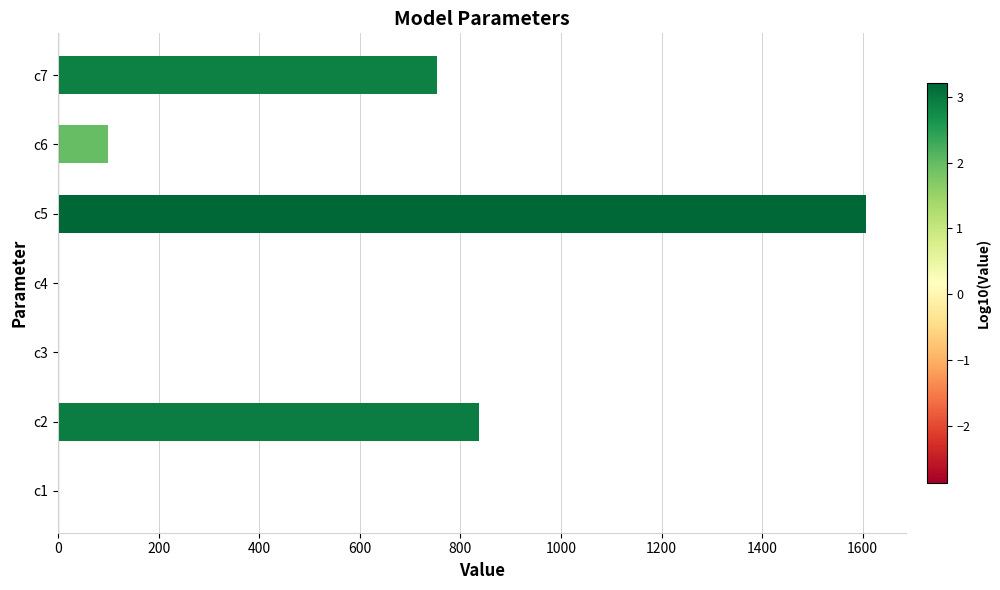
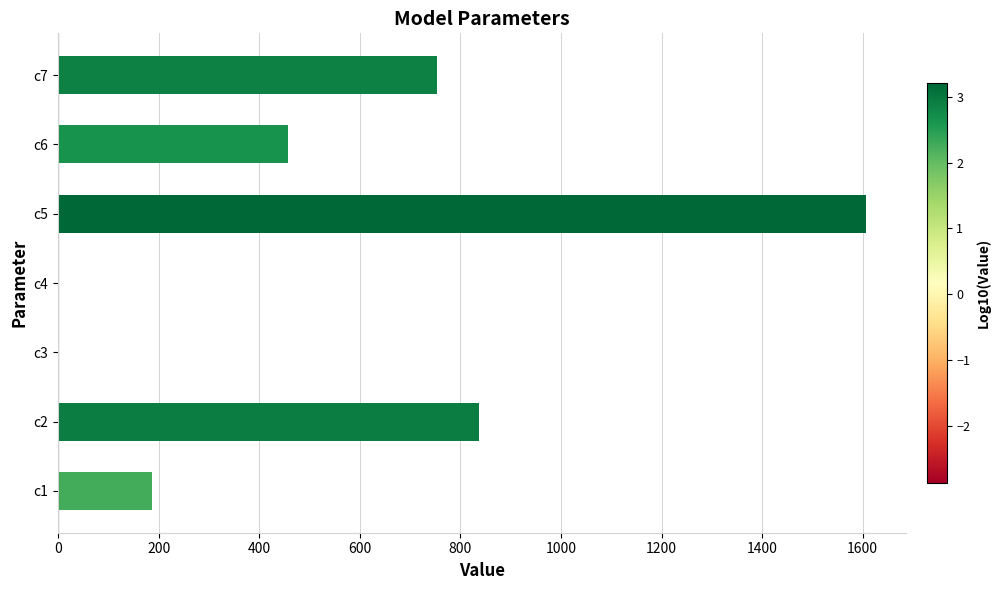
  {
    "c7": 750,
-   "c6": 100,
+   "c6": 460,
    "c5": 1610,
    "c2": 840,
-   "c1": 0
+   "c1": 190
  }
